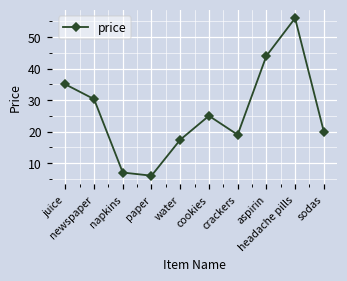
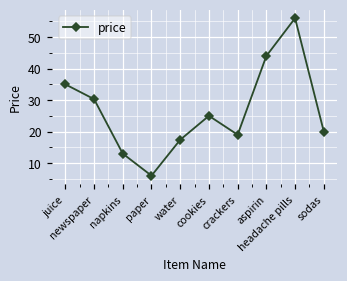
  {
    "juice": 35,
    "newspaper": 30,
-   "napkins": 7,
+   "napkins": 13,
    "paper": 6,
    "water": 17,
    "cookies": 25,
    "crackers": 19,
    "aspirin": 44,
    "headache pills": 56,
    "sodas": 20
  }
